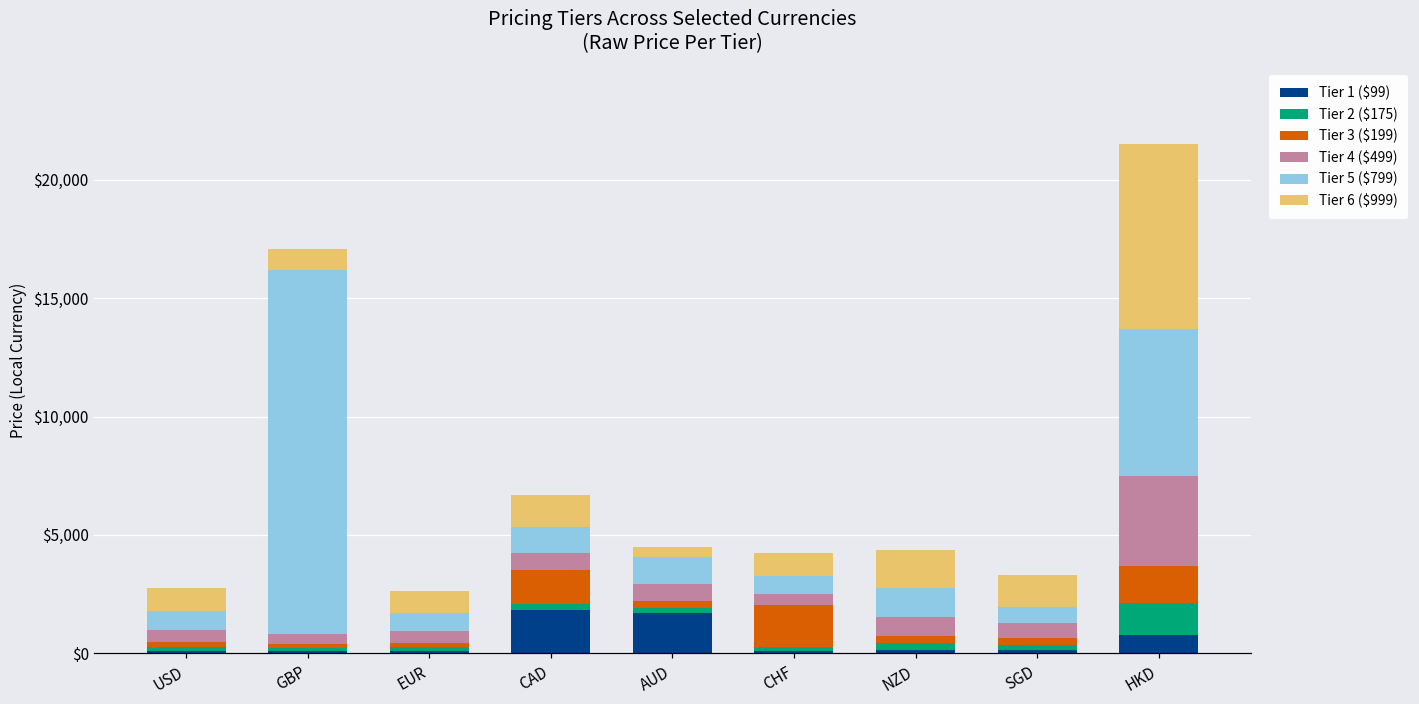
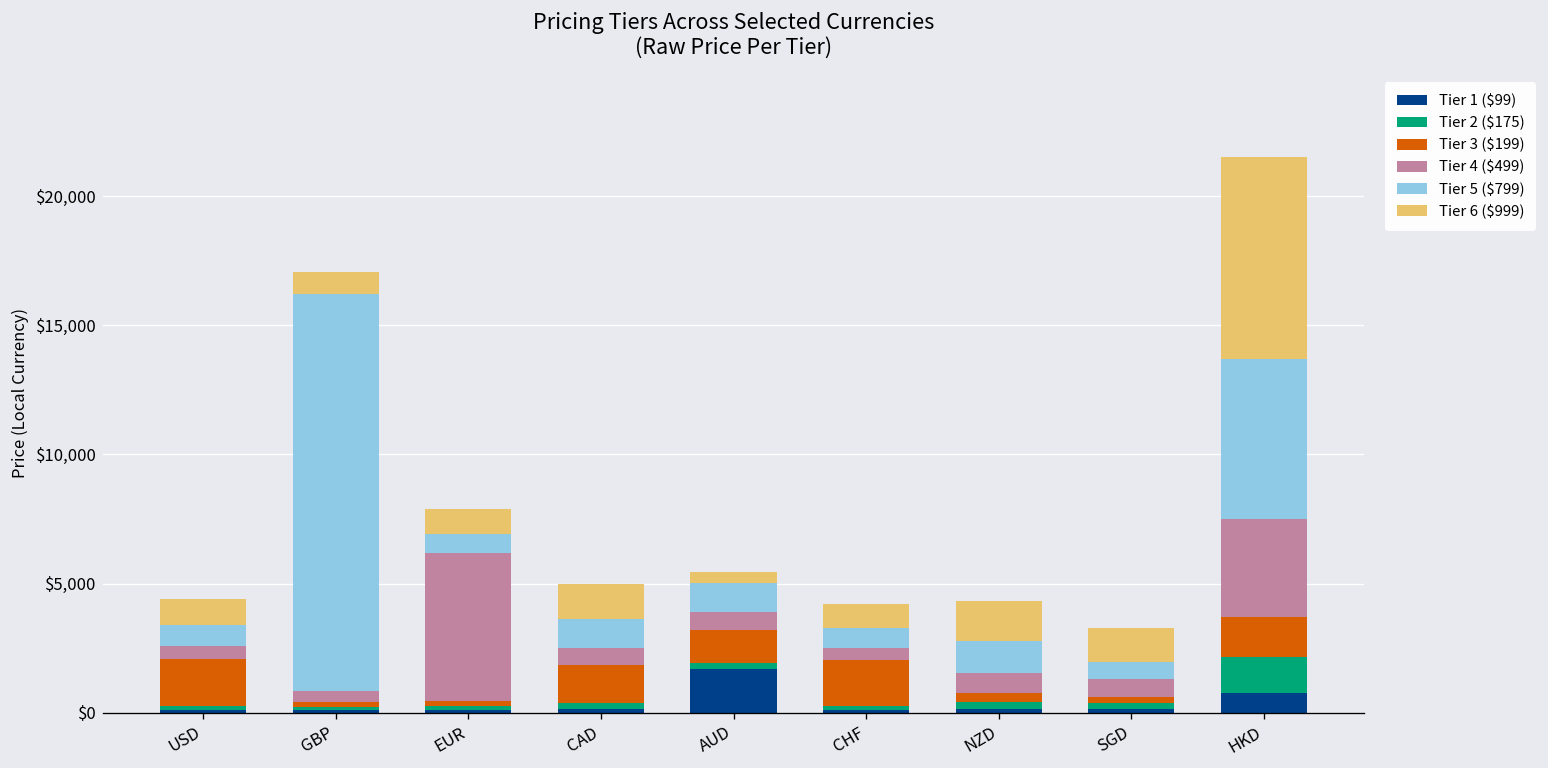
  {
    "Tier 1 ($99)": {
-     "CAD": "$1,800",
+     "CAD": "$100",
      "AUD": "$1,700",
      "NZD": "$200",
      "SGD": "$100",
      "HKD": "$800"
    },
    "Tier 2 ($175)": {
      "USD": "$200",
      "GBP": "$100",
      "EUR": "$200",
      "CAD": "$200",
      "AUD": "$300",
      "CHF": "$200",
      "NZD": "$300",
      "SGD": "$200",
      "HKD": "$1,400"
    },
    "Tier 3 ($199)": {
-     "USD": "$200",
+     "USD": "$1,800",
      "GBP": "$200",
      "EUR": "$200",
      "CAD": "$1,500",
-     "AUD": "$300",
+     "AUD": "$1,300",
      "CHF": "$1,800",
      "NZD": "$300",
      "SGD": "$300",
      "HKD": "$1,600"
    },
    "Tier 4 ($499)": {
      "USD": "$500",
      "GBP": "$400",
-     "EUR": "$500",
+     "EUR": "$5,700",
      "CAD": "$700",
      "AUD": "$700",
      "CHF": "$500",
      "NZD": "$800",
      "SGD": "$700",
      "HKD": "$3,800"
    },
    "Tier 5 ($799)": {
      "USD": "$800",
      "GBP": "$15,400",
      "EUR": "$800",
      "CAD": "$1,100",
      "AUD": "$1,100",
      "CHF": "$800",
      "NZD": "$1,200",
      "SGD": "$700",
      "HKD": "$6,200"
    },
    "Tier 6 ($999)": {
      "USD": "$1,000",
      "GBP": "$900",
      "EUR": "$900",
      "CAD": "$1,400",
      "AUD": "$400",
      "CHF": "$1,000",
      "NZD": "$1,600",
      "SGD": "$1,300",
      "HKD": "$7,800"
    }
  }
